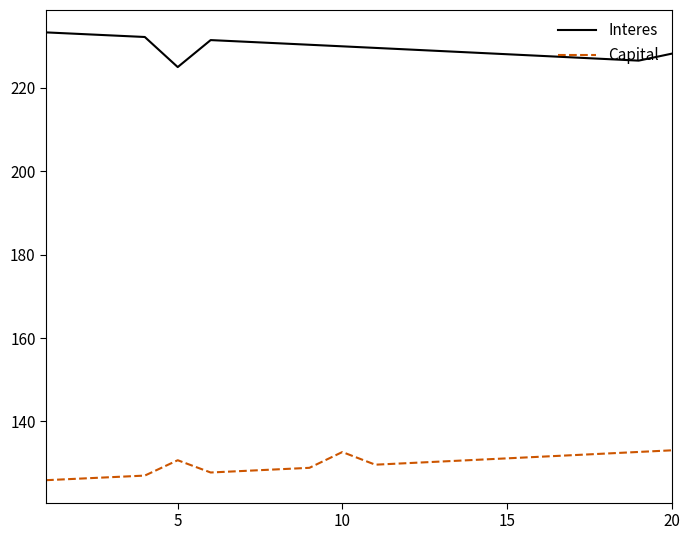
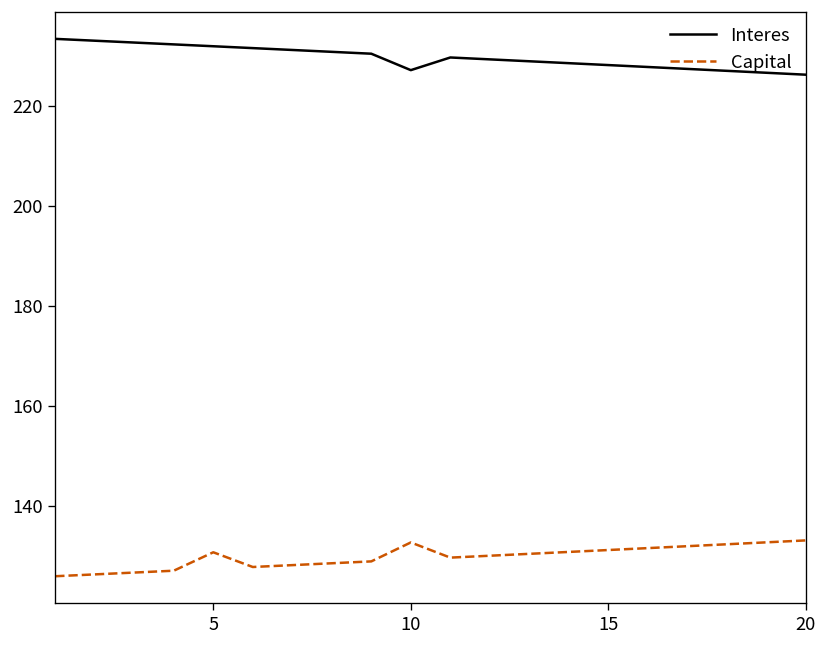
  {
    "Interes": {
-     "5": 225,
-     "10": 230,
+     "5": 232,
+     "10": 227,
      "15": 228,
-     "20": 228
+     "20": 226
    },
    "Capital": {
      "5": 131,
      "10": 133,
      "15": 131,
      "20": 133
    }
  }
